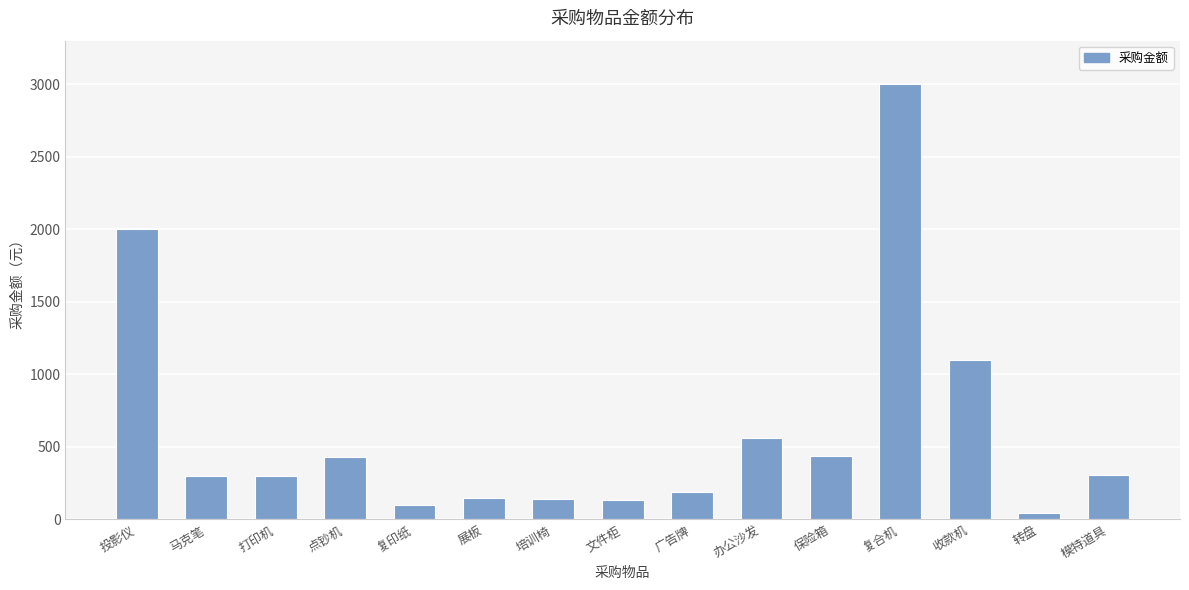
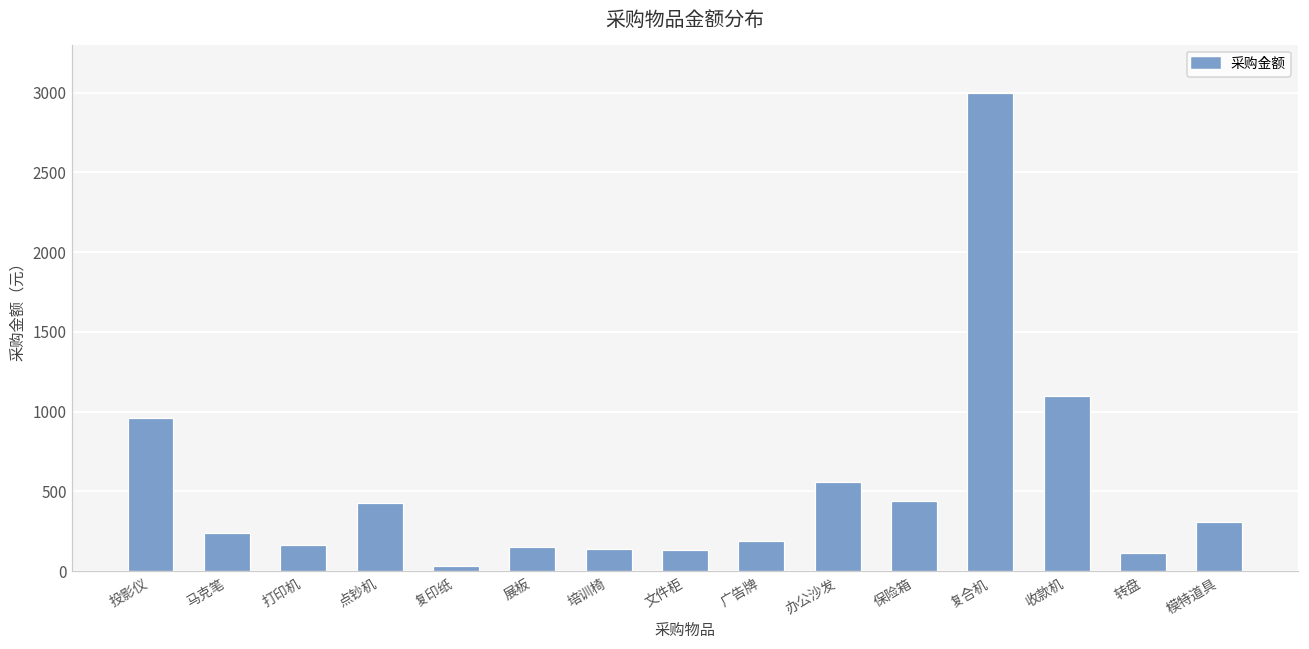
  {
-   "投影仪": 2000,
-   "马克笔": 300,
-   "打印机": 300,
+   "投影仪": 960,
+   "马克笔": 240,
+   "打印机": 170,
    "点钞机": 430,
-   "复印纸": 100,
+   "复印纸": 40,
    "展板": 150,
    "培训椅": 140,
    "文件柜": 130,
    "广告牌": 190,
    "办公沙发": 560,
    "保险箱": 440,
    "复合机": 3000,
    "收款机": 1100,
-   "转盘": 50,
+   "转盘": 110,
    "模特道具": 310
  }
